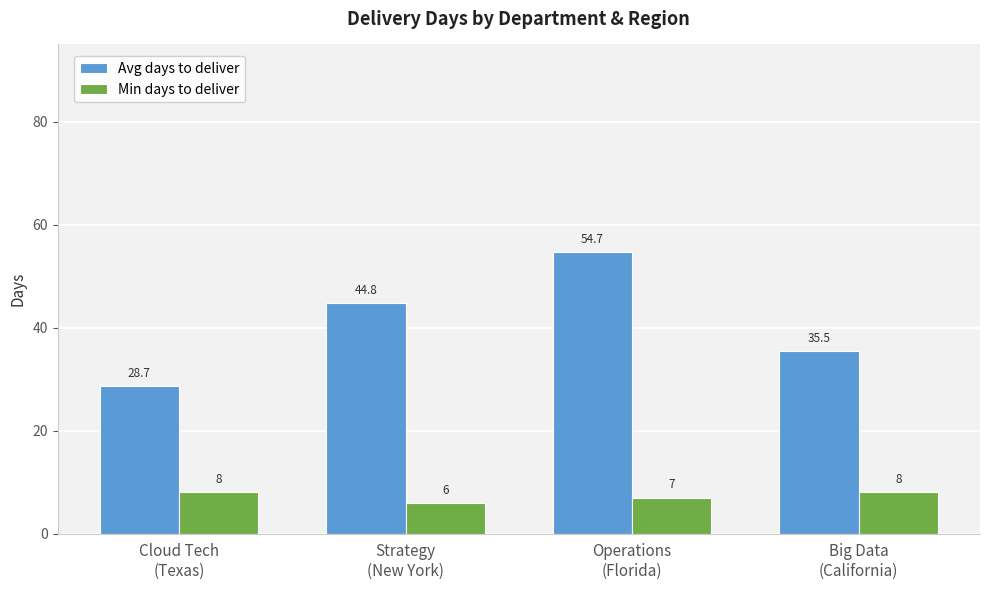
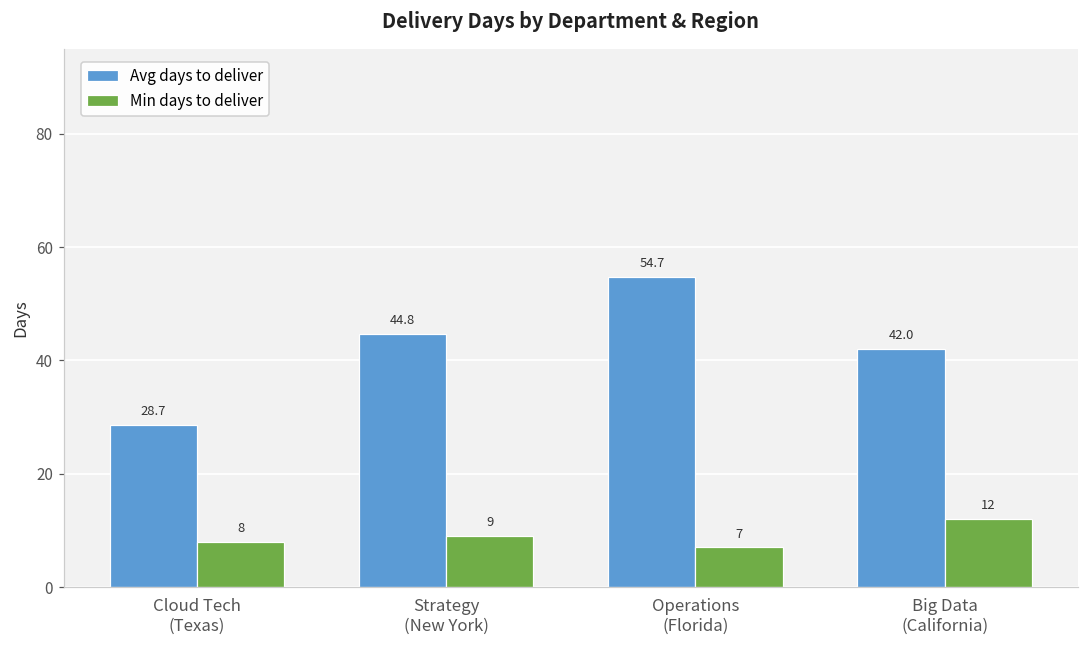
  {
    "Avg days to deliver": {
      "Cloud Tech (Texas)": 28.7,
      "Strategy (New York)": 44.8,
      "Operations (Florida)": 54.7,
-     "Big Data (California)": 35.5
+     "Big Data (California)": 42.0
    },
    "Min days to deliver": {
      "Cloud Tech (Texas)": 8,
-     "Strategy (New York)": 6,
+     "Strategy (New York)": 9,
      "Operations (Florida)": 7,
-     "Big Data (California)": 8
+     "Big Data (California)": 12
    }
  }
